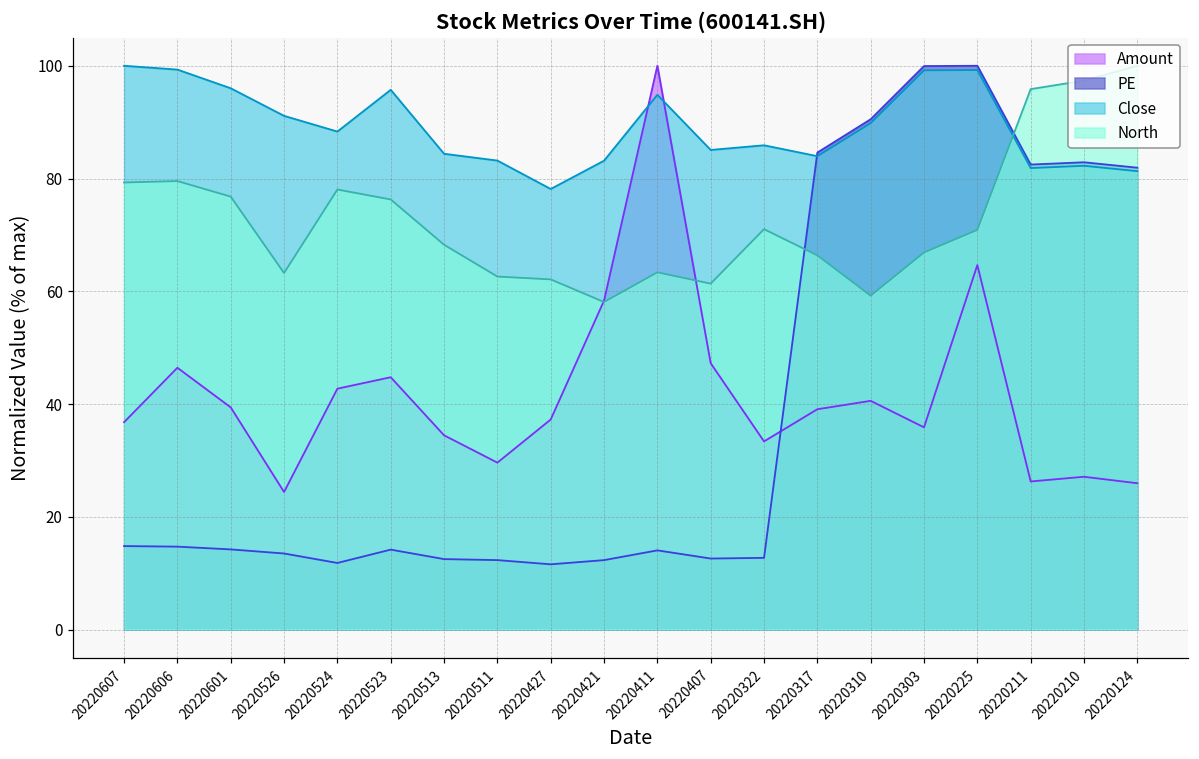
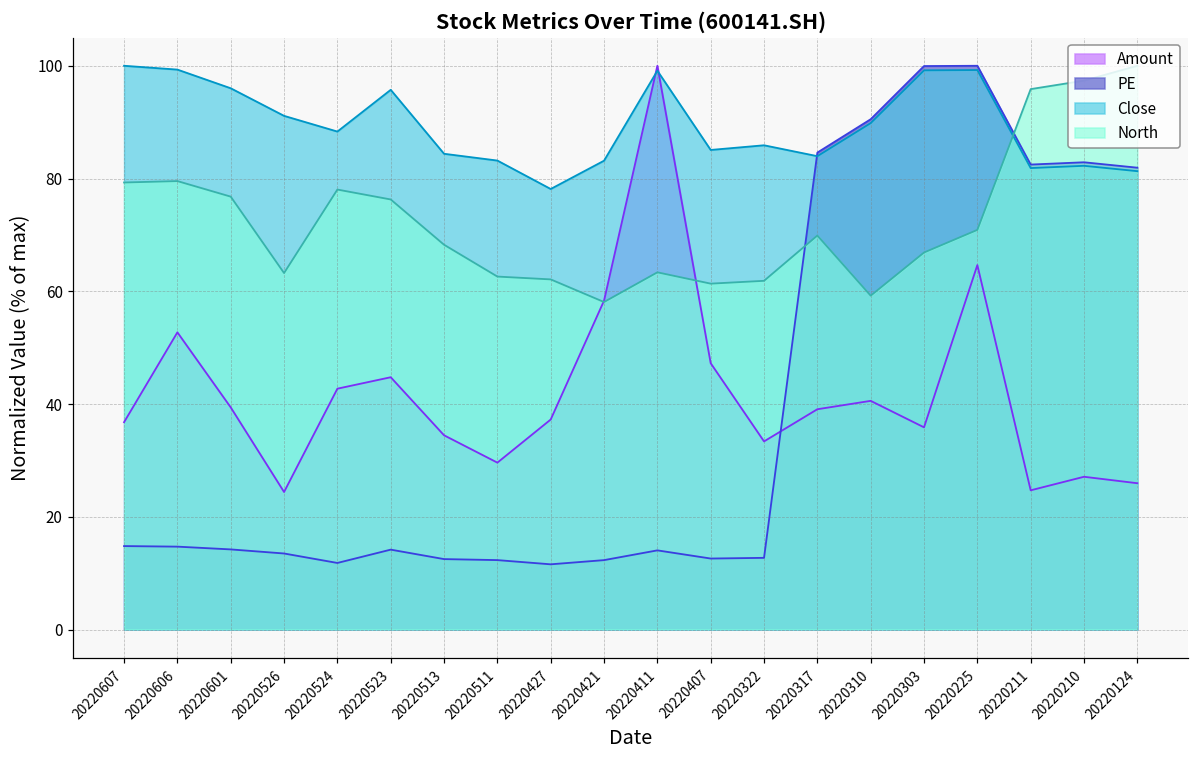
  {
    "Amount": {
      "20220607": 37,
-     "20220606": 46,
+     "20220606": 53,
      "20220601": 39,
      "20220526": 24,
      "20220524": 43,
      "20220523": 45,
      "20220513": 34,
      "20220511": 30,
      "20220427": 37,
      "20220411": 100,
      "20220407": 47,
      "20220322": 33,
      "20220317": 39,
      "20220310": 41,
      "20220303": 36,
      "20220225": 65,
-     "20220211": 26,
+     "20220211": 25,
      "20220210": 27,
      "20220124": 26
    },
    "PE": {
      "20220607": 15,
      "20220606": 15,
      "20220601": 14,
      "20220526": 13,
      "20220524": 12,
      "20220523": 14,
      "20220513": 12,
      "20220511": 12,
      "20220427": 12,
      "20220421": 12,
      "20220411": 14,
      "20220407": 13,
      "20220322": 13,
      "20220317": 85,
      "20220310": 91,
      "20220303": 100,
      "20220225": 100,
      "20220211": 82,
      "20220210": 83,
      "20220124": 82
    },
    "Close": {
      "20220607": 100,
      "20220606": 99,
      "20220601": 96,
      "20220526": 91,
      "20220524": 88,
      "20220523": 96,
      "20220513": 84,
      "20220511": 83,
      "20220427": 78,
      "20220421": 83,
-     "20220411": 95,
+     "20220411": 99,
      "20220407": 85,
      "20220322": 86,
      "20220317": 84,
      "20220310": 90,
      "20220303": 99,
      "20220225": 99,
      "20220211": 82,
      "20220210": 82,
      "20220124": 81
    },
    "North": {
      "20220607": 79,
      "20220606": 80,
      "20220601": 77,
      "20220526": 63,
      "20220524": 78,
      "20220523": 76,
      "20220513": 68,
      "20220511": 63,
      "20220427": 62,
      "20220411": 63,
      "20220407": 61,
-     "20220322": 71,
-     "20220317": 66,
+     "20220322": 62,
+     "20220317": 70,
      "20220310": 59,
      "20220303": 67,
      "20220225": 71,
      "20220211": 96
    }
  }
